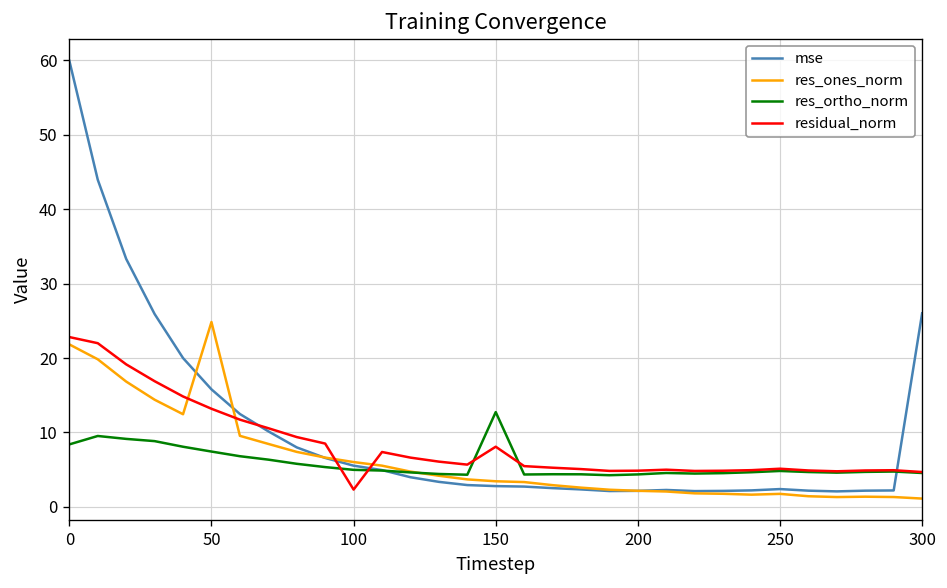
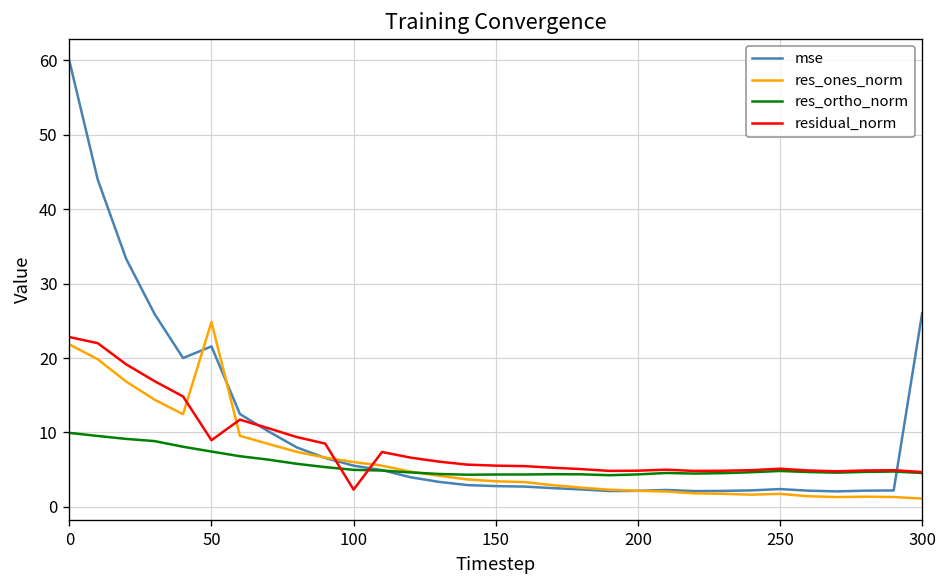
  {
    "mse": {
      "0": 60,
-     "50": 16,
+     "50": 22,
      "100": 6,
      "150": 3,
      "250": 2,
      "300": 26
    },
    "res_ones_norm": {
      "0": 22,
      "50": 25,
      "100": 6,
      "150": 3,
      "250": 2,
      "300": 1
    },
    "res_ortho_norm": {
-     "0": 8,
+     "0": 10,
      "50": 7,
      "100": 5,
-     "150": 13,
+     "150": 4,
      "200": 4
    },
    "residual_norm": {
      "0": 23,
-     "50": 13,
+     "50": 9,
      "100": 2,
-     "150": 8,
+     "150": 6,
      "200": 5
    }
  }
